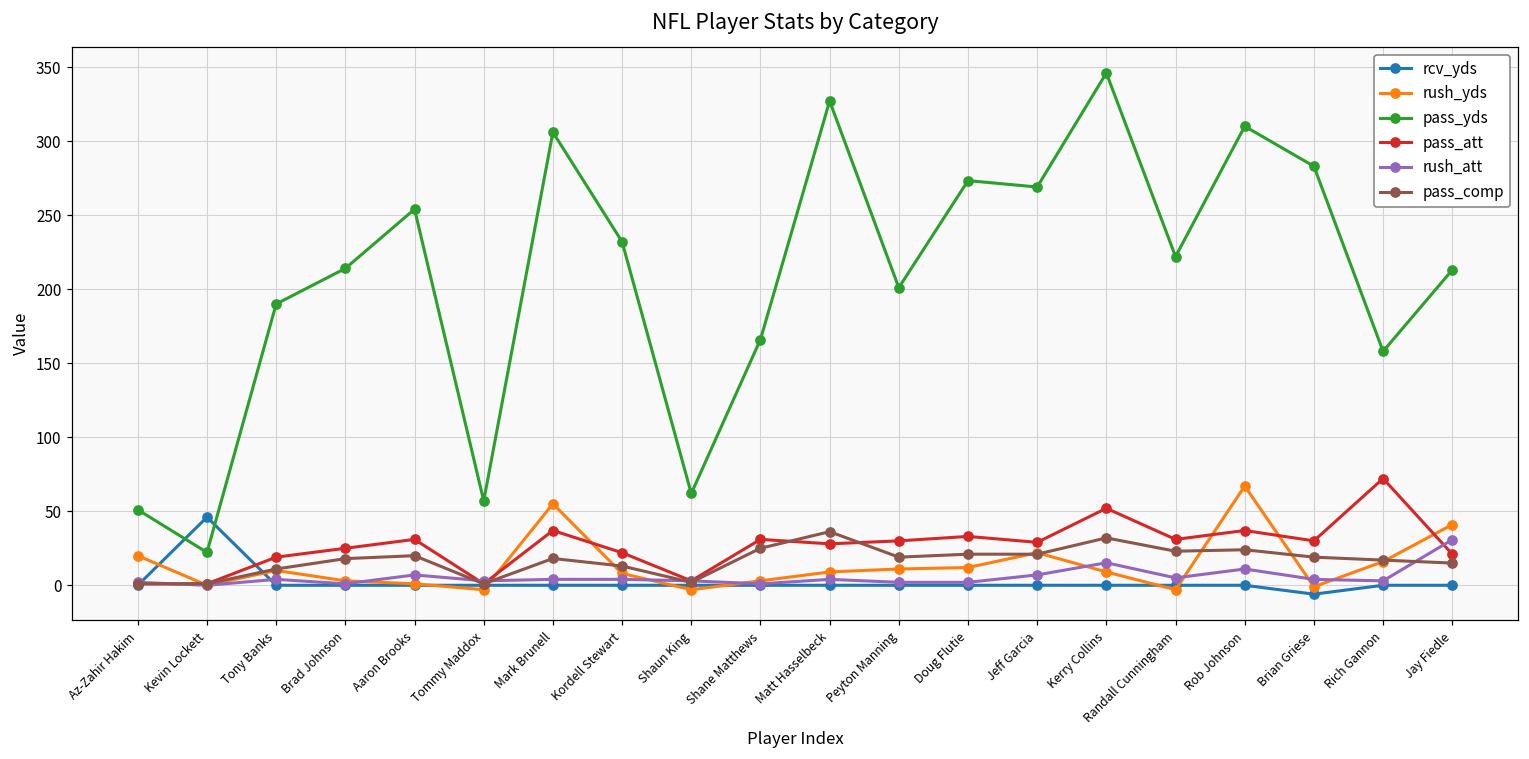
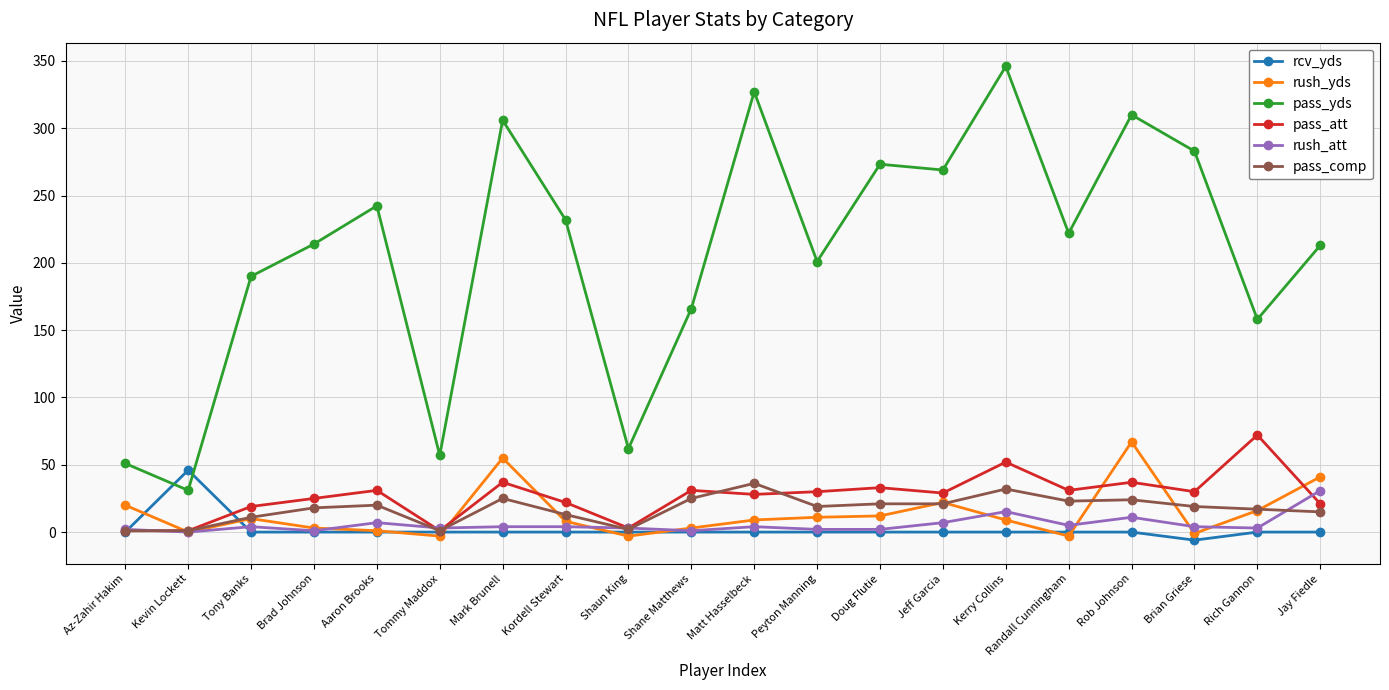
  {
    "rcv_yds": {
      "Kevin Lockett": 46,
      "Tony Banks": 0,
      "Mark Brunell": 0,
      "Kordell Stewart": 0,
      "Shaun King": 0,
      "Matt Hasselbeck": 0,
      "Peyton Manning": 0,
      "Doug Flutie": 0,
      "Jeff Garcia": 0,
      "Kerry Collins": 0,
      "Randall Cunningham": 0,
      "Rob Johnson": 0,
      "Brian Griese": -6,
      "Rich Gannon": 0,
      "Jay Fiedle": 0
    },
    "rush_yds": {
      "Az-Zahir Hakim": 20,
      "Brad Johnson": 3,
      "Tommy Maddox": -3,
      "Mark Brunell": 55,
      "Kordell Stewart": 8,
      "Shaun King": -3,
      "Shane Matthews": 3,
      "Matt Hasselbeck": 9,
      "Peyton Manning": 11,
      "Doug Flutie": 12,
      "Kerry Collins": 9,
      "Randall Cunningham": -3,
      "Rob Johnson": 67,
      "Brian Griese": -1,
      "Jay Fiedle": 41
    },
    "pass_yds": {
      "Az-Zahir Hakim": 51,
-     "Kevin Lockett": 22,
+     "Kevin Lockett": 31,
      "Tony Banks": 190,
      "Brad Johnson": 214,
-     "Aaron Brooks": 254,
+     "Aaron Brooks": 242,
      "Tommy Maddox": 57,
      "Mark Brunell": 306,
      "Kordell Stewart": 232,
      "Shaun King": 62,
      "Shane Matthews": 166,
      "Matt Hasselbeck": 327,
      "Peyton Manning": 201,
      "Doug Flutie": 273,
      "Jeff Garcia": 269,
      "Kerry Collins": 346,
      "Randall Cunningham": 222,
      "Rob Johnson": 310,
      "Brian Griese": 283,
      "Rich Gannon": 158,
      "Jay Fiedle": 213
    },
    "pass_att": {
      "Tony Banks": 19,
      "Brad Johnson": 25,
      "Aaron Brooks": 31,
      "Mark Brunell": 37,
      "Kordell Stewart": 22,
      "Shane Matthews": 31,
      "Matt Hasselbeck": 28,
      "Peyton Manning": 30,
      "Doug Flutie": 33,
      "Jeff Garcia": 29,
      "Kerry Collins": 52,
      "Randall Cunningham": 31,
      "Rob Johnson": 37,
      "Brian Griese": 30,
      "Rich Gannon": 72,
      "Jay Fiedle": 21
    },
    "rush_att": {
      "Tony Banks": 4,
      "Aaron Brooks": 7,
      "Tommy Maddox": 3,
      "Mark Brunell": 4,
      "Kordell Stewart": 4,
      "Matt Hasselbeck": 4,
      "Peyton Manning": 2,
      "Doug Flutie": 2,
      "Jeff Garcia": 7,
      "Kerry Collins": 15,
      "Randall Cunningham": 5,
      "Rob Johnson": 11,
      "Brian Griese": 4,
      "Rich Gannon": 3,
      "Jay Fiedle": 31
    },
    "pass_comp": {
      "Brad Johnson": 18,
      "Aaron Brooks": 20,
-     "Mark Brunell": 18,
+     "Mark Brunell": 25,
      "Kordell Stewart": 13,
      "Shane Matthews": 25,
      "Matt Hasselbeck": 36,
      "Peyton Manning": 19,
      "Doug Flutie": 21,
      "Kerry Collins": 32,
      "Randall Cunningham": 23,
      "Rob Johnson": 24,
      "Brian Griese": 19,
      "Jay Fiedle": 15
    }
  }
